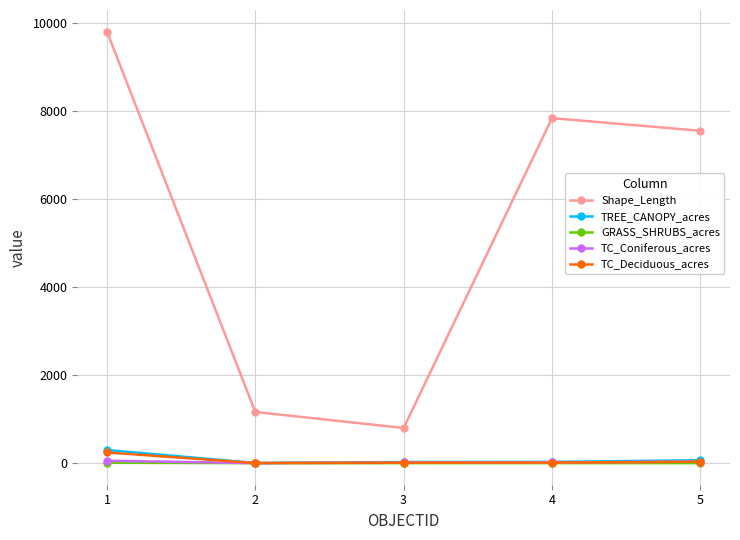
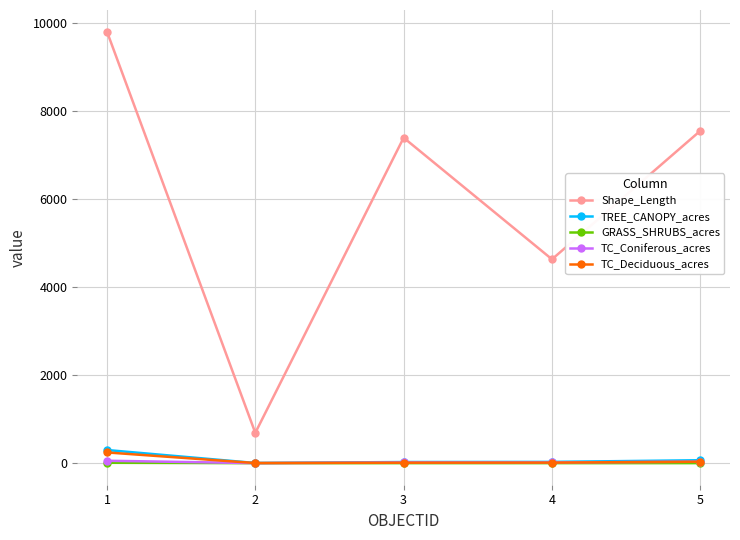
  {
    "Shape_Length": {
      "1": 9800,
-     "2": 1200,
-     "3": 800,
-     "4": 7800,
+     "2": 700,
+     "3": 7400,
+     "4": 4600,
      "5": 7600
    }
  }
